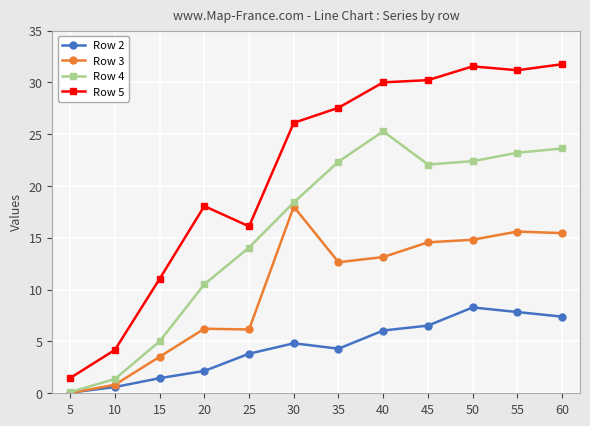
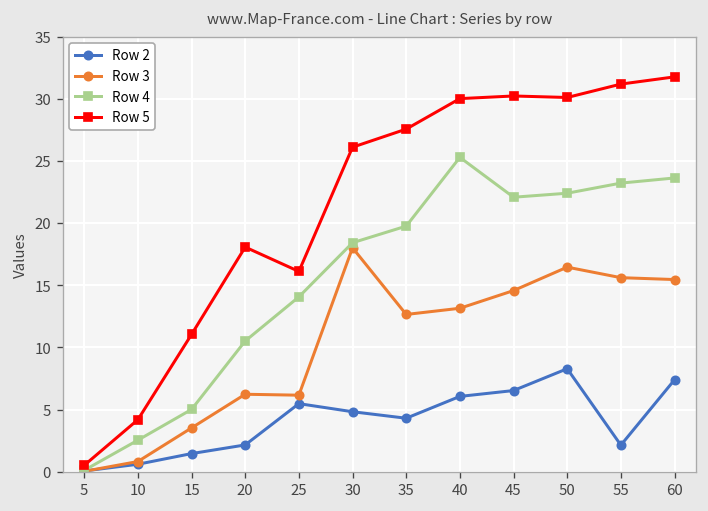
  {
    "Row 2": {
      "15": 1.5,
      "20": 2.2,
-     "25": 3.8,
+     "25": 5.5,
      "30": 4.8,
      "35": 4.3,
      "40": 6.1,
      "45": 6.5,
      "50": 8.3,
-     "55": 7.8,
+     "55": 2.1,
      "60": 7.4
    },
    "Row 3": {
      "15": 3.5,
      "20": 6.2,
      "25": 6.2,
      "30": 18.0,
      "35": 12.6,
      "40": 13.1,
      "45": 14.6,
-     "50": 14.8,
+     "50": 16.5,
      "55": 15.6,
      "60": 15.5
    },
    "Row 4": {
-     "10": 1.4,
+     "10": 2.5,
      "15": 5.0,
      "20": 10.5,
      "25": 14.1,
      "30": 18.4,
-     "35": 22.4,
+     "35": 19.8,
      "40": 25.3,
      "45": 22.1,
      "50": 22.4,
      "55": 23.2,
      "60": 23.6
    },
    "Row 5": {
-     "5": 1.5,
+     "5": 0.5,
      "10": 4.2,
      "15": 11.0,
      "20": 18.1,
      "25": 16.1,
      "30": 26.1,
      "35": 27.6,
      "40": 30.0,
      "45": 30.2,
-     "50": 31.5,
+     "50": 30.1,
      "55": 31.2,
      "60": 31.8
    }
  }
